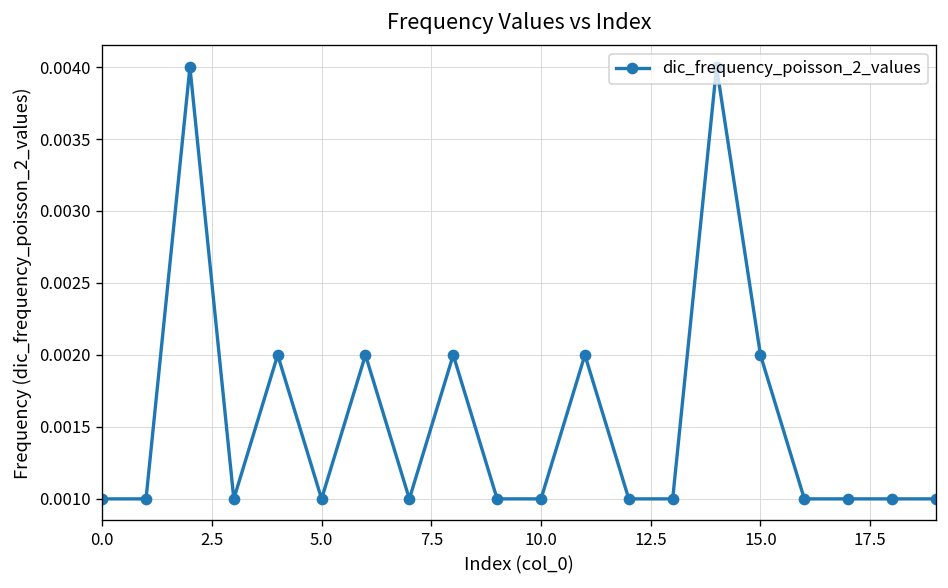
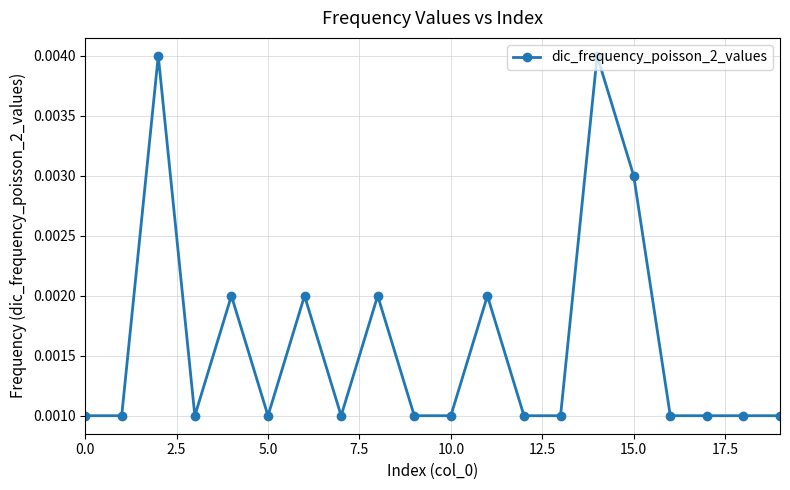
  {
    "0.0": 0.001,
    "5.0": 0.001,
    "10.0": 0.001,
-   "15.0": 0.002
+   "15.0": 0.003
  }
